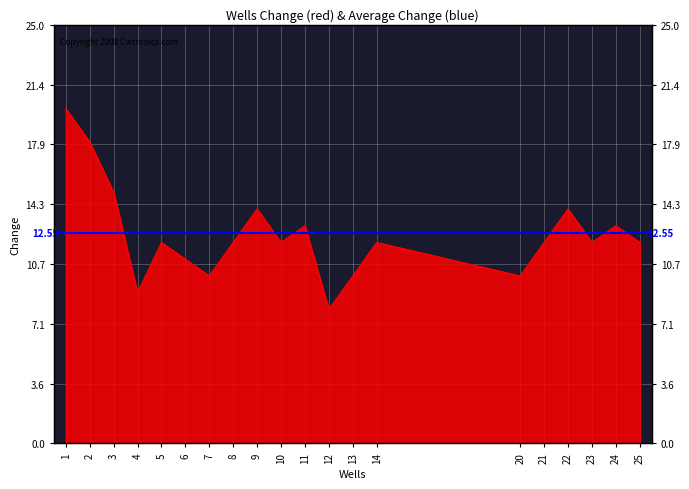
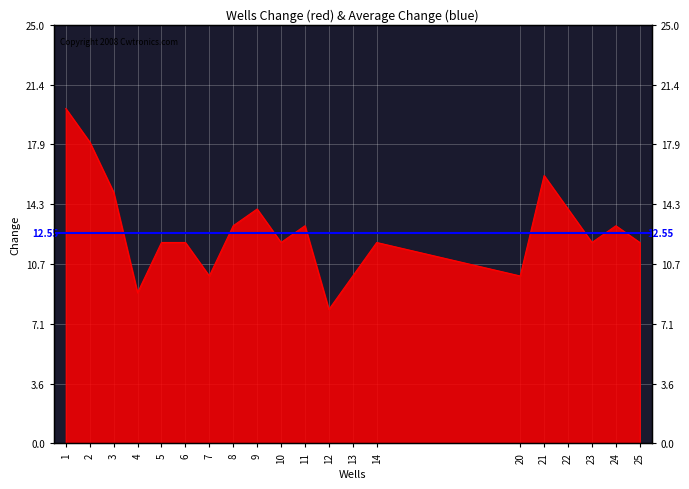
  {
    "1": 20,
    "2": 18,
    "3": 15,
    "4": 9,
    "5": 12,
-   "6": 11,
+   "6": 12,
    "7": 10,
-   "8": 12,
+   "8": 13,
    "9": 14,
    "10": 12,
    "11": 13,
    "12": 8,
    "13": 10,
    "14": 12,
    "20": 10,
-   "21": 12,
+   "21": 16,
    "22": 14,
    "23": 12,
    "24": 13
  }
